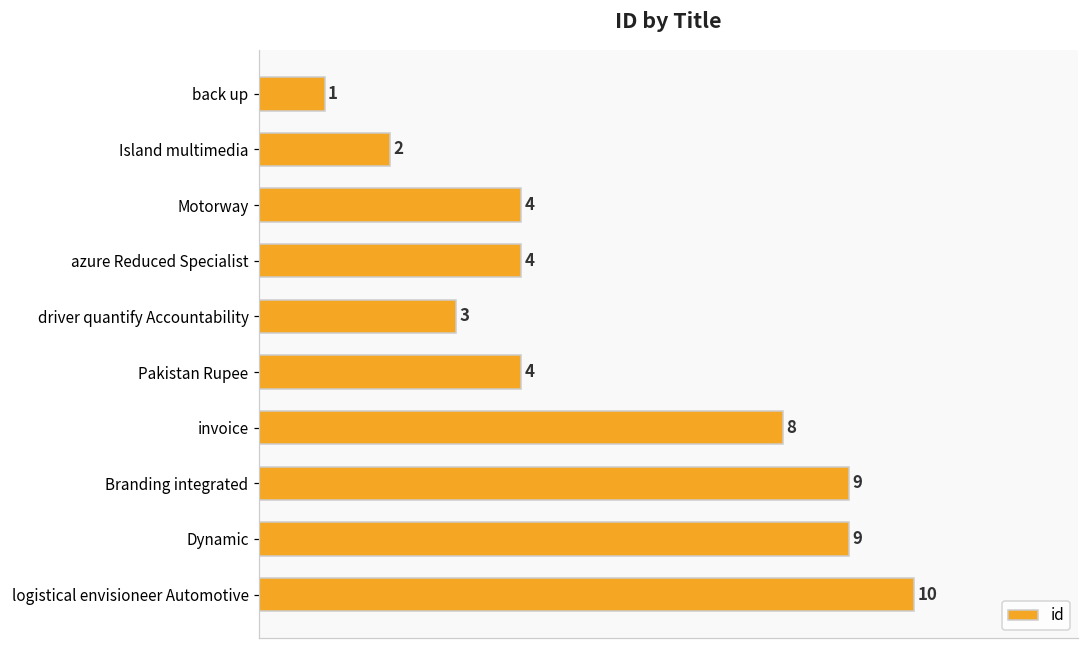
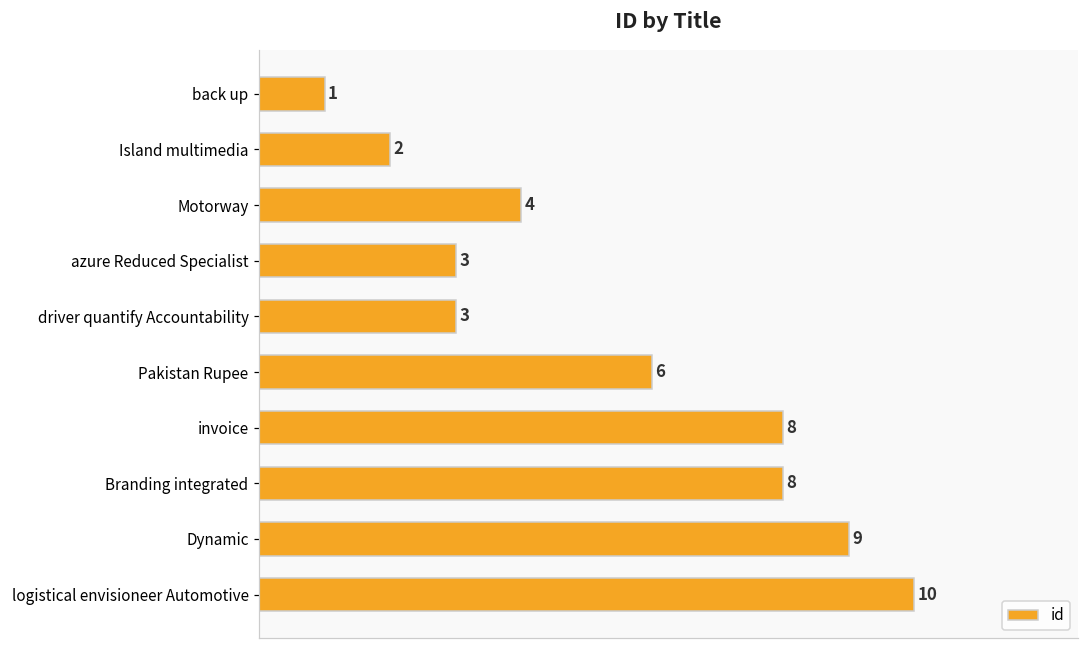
  {
    "back up": 1,
    "Island multimedia": 2,
    "Motorway": 4,
-   "azure Reduced Specialist": 4,
+   "azure Reduced Specialist": 3,
    "driver quantify Accountability": 3,
-   "Pakistan Rupee": 4,
+   "Pakistan Rupee": 6,
    "invoice": 8,
-   "Branding integrated": 9,
+   "Branding integrated": 8,
    "Dynamic": 9,
    "logistical envisioneer Automotive": 10
  }
